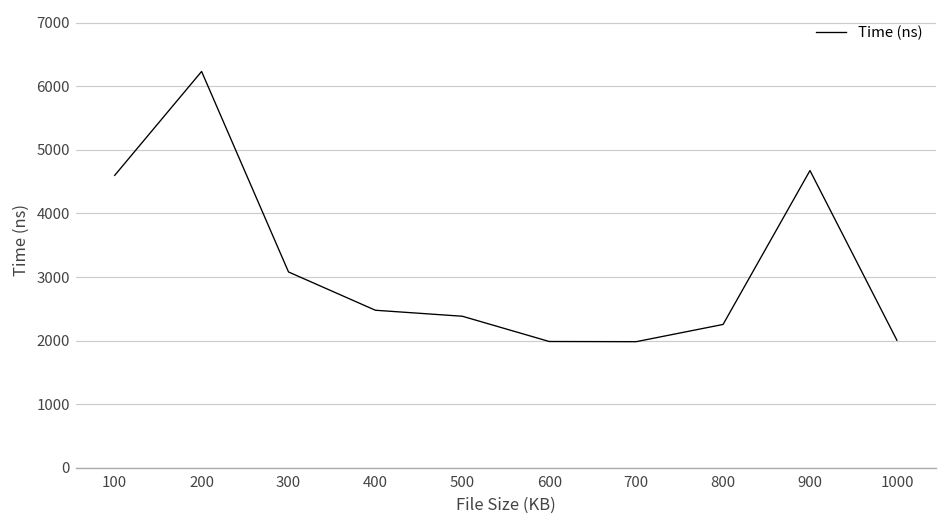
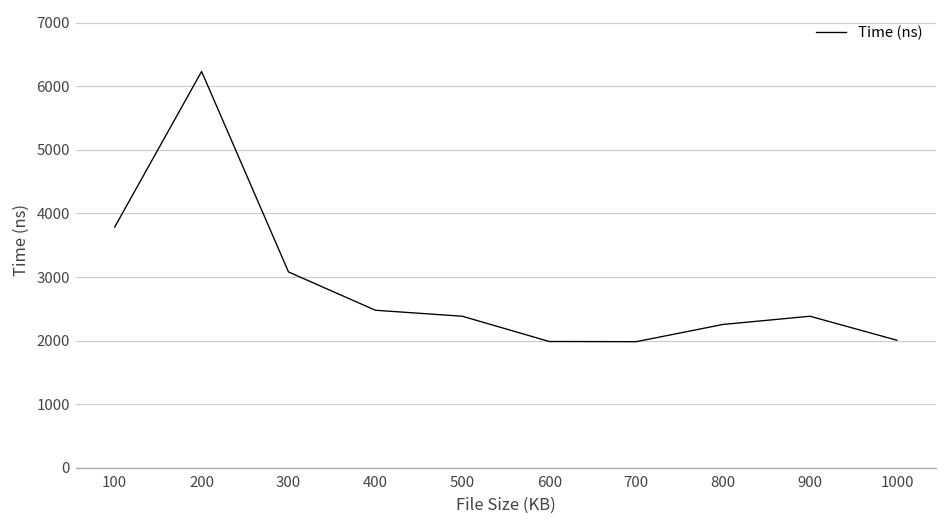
  {
-   "100": 4600,
+   "100": 3800,
    "200": 6200,
    "300": 3100,
    "400": 2500,
    "500": 2400,
    "600": 2000,
    "700": 2000,
    "800": 2300,
-   "900": 4700,
+   "900": 2400,
    "1000": 2000
  }
